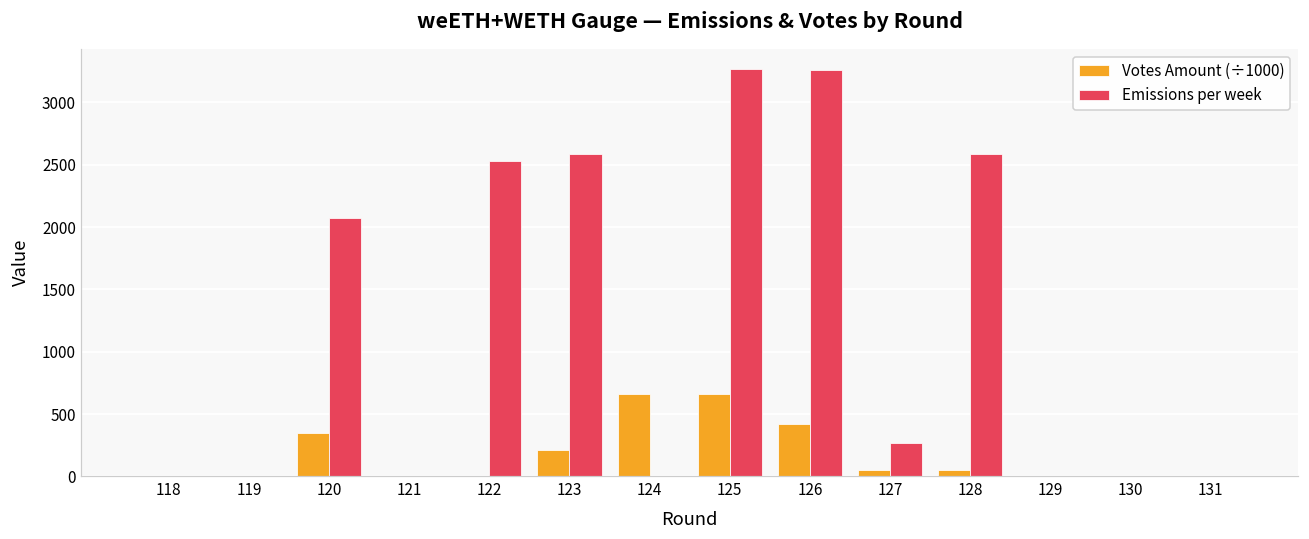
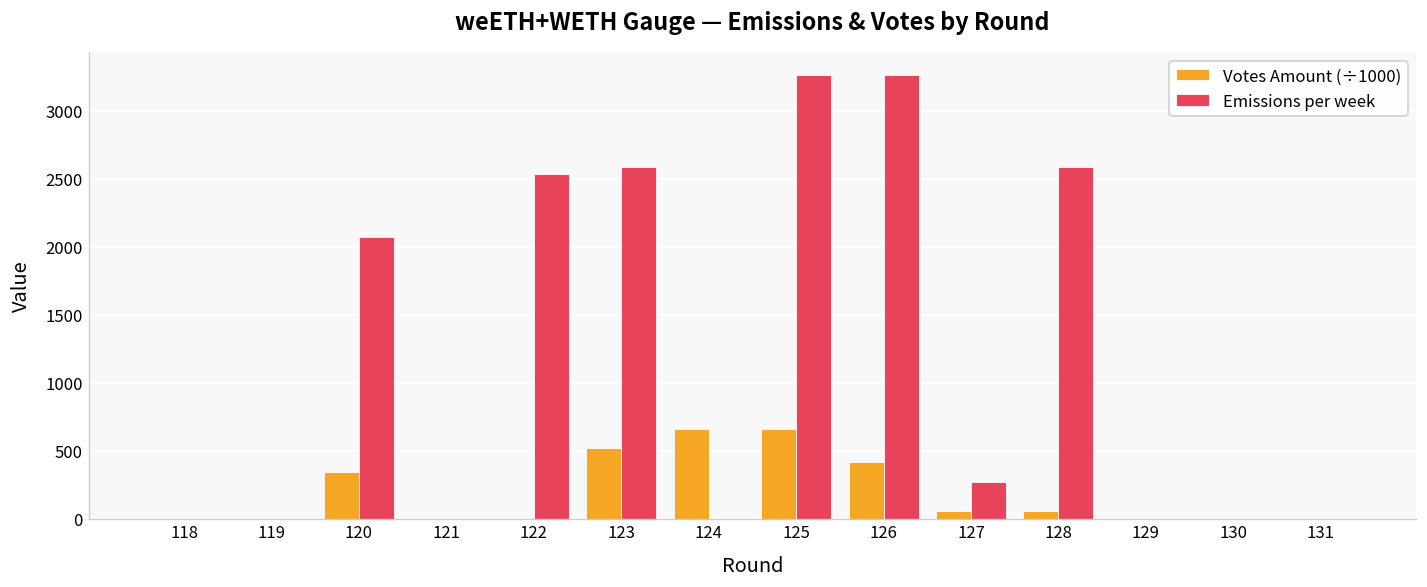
  {
    "Votes Amount (÷1000)": {
      "118": 0,
      "119": 0,
      "120": 350,
      "121": 0,
      "122": 0,
-     "123": 210,
+     "123": 520,
      "124": 660,
      "125": 660,
      "126": 420,
      "127": 50,
      "128": 50,
      "129": 0,
      "130": 0,
      "131": 0
    },
    "Emissions per week": {
      "118": 0,
      "119": 0,
      "120": 2070,
      "121": 0,
      "122": 2530,
      "123": 2580,
      "124": 0,
      "125": 3270,
      "126": 3260,
      "127": 270,
      "128": 2580,
      "129": 0,
      "130": 0,
      "131": 0
    }
  }
